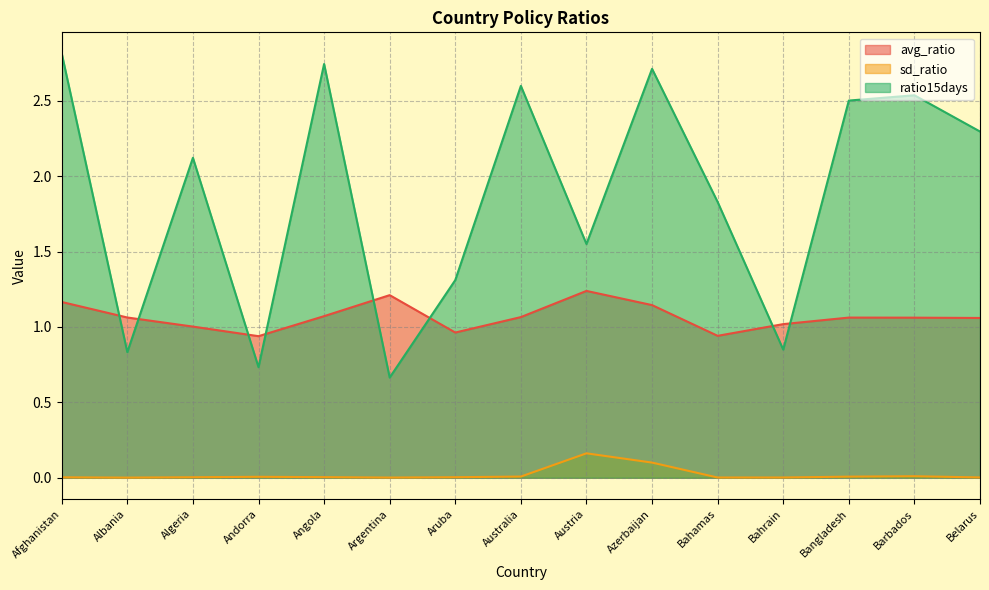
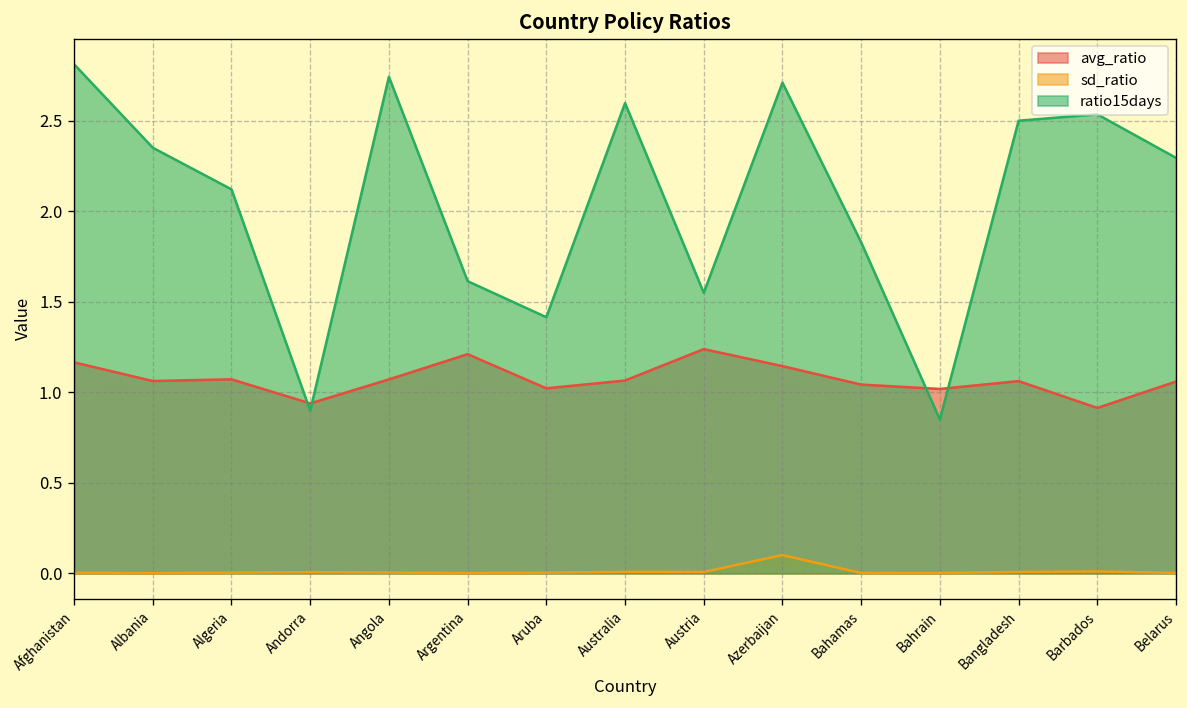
  {
    "avg_ratio": {
      "Afghanistan": 1.17,
      "Albania": 1.06,
-     "Algeria": 1.00,
+     "Algeria": 1.07,
      "Andorra": 0.94,
      "Angola": 1.07,
      "Argentina": 1.21,
-     "Aruba": 0.96,
+     "Aruba": 1.02,
      "Australia": 1.07,
      "Austria": 1.24,
      "Azerbaijan": 1.14,
-     "Bahamas": 0.94,
+     "Bahamas": 1.04,
      "Bahrain": 1.02,
      "Bangladesh": 1.06,
-     "Barbados": 1.06,
+     "Barbados": 0.91,
      "Belarus": 1.06
    },
    "sd_ratio": {
      "Afghanistan": 0.00,
      "Albania": 0.00,
      "Algeria": 0.00,
      "Andorra": 0.01,
      "Angola": 0.00,
      "Argentina": 0.00,
      "Aruba": 0.00,
      "Australia": 0.01,
-     "Austria": 0.16,
+     "Austria": 0.01,
      "Azerbaijan": 0.10,
      "Bahamas": 0.00,
      "Bahrain": 0.00,
      "Bangladesh": 0.01,
      "Barbados": 0.01,
      "Belarus": 0.00
    },
    "ratio15days": {
      "Afghanistan": 2.81,
-     "Albania": 0.83,
+     "Albania": 2.35,
      "Algeria": 2.12,
-     "Andorra": 0.73,
+     "Andorra": 0.90,
      "Angola": 2.74,
-     "Argentina": 0.66,
-     "Aruba": 1.31,
+     "Argentina": 1.61,
+     "Aruba": 1.42,
      "Australia": 2.60,
      "Austria": 1.55,
      "Azerbaijan": 2.71,
      "Bahamas": 1.83,
      "Bahrain": 0.85,
      "Bangladesh": 2.50,
      "Belarus": 2.30
    }
  }
